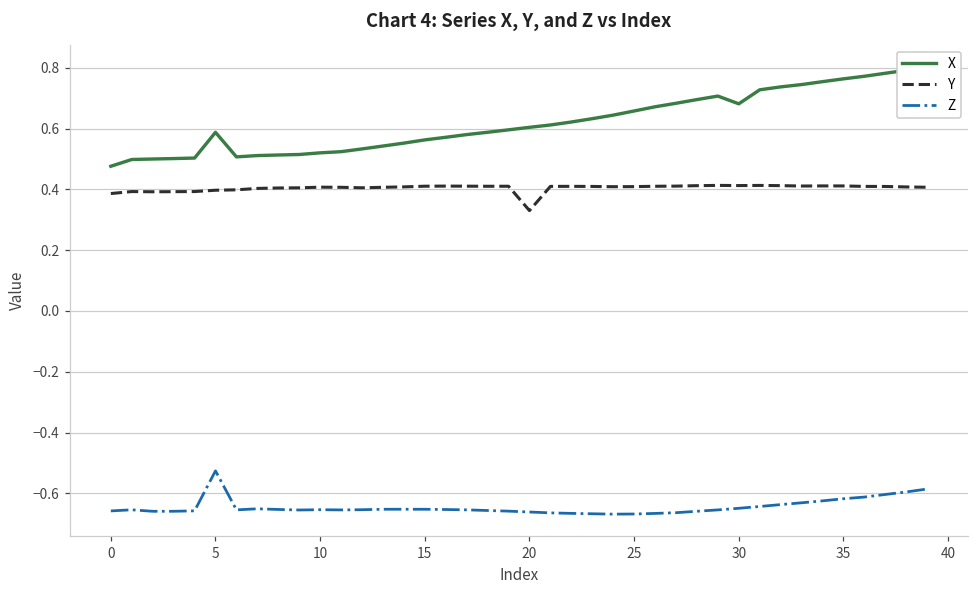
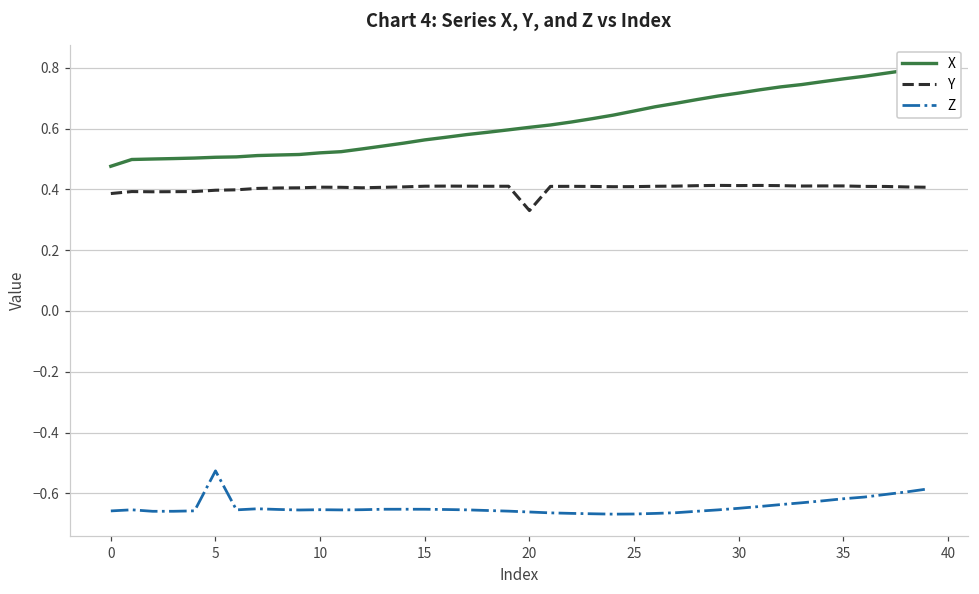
  {
    "X": {
      "0": 0.48,
-     "5": 0.59,
+     "5": 0.51,
      "10": 0.52,
      "15": 0.56,
      "20": 0.60,
      "25": 0.66,
-     "30": 0.68,
+     "30": 0.72,
      "35": 0.76
    },
    "Y": {
      "0": 0.39,
      "5": 0.40,
      "10": 0.41,
      "15": 0.41,
      "20": 0.33,
      "25": 0.41,
      "30": 0.41,
      "35": 0.41
    },
    "Z": {
      "0": -0.66,
      "5": -0.53,
      "10": -0.65,
      "15": -0.65,
      "20": -0.66,
      "25": -0.67,
      "30": -0.65,
      "35": -0.62
    }
  }
